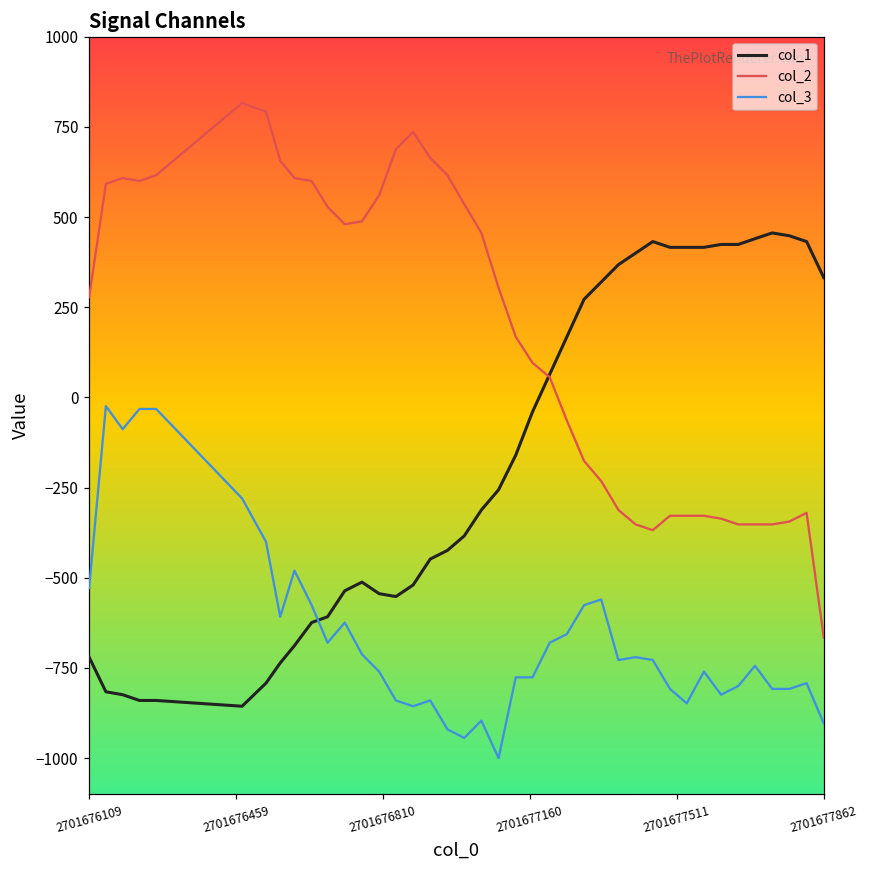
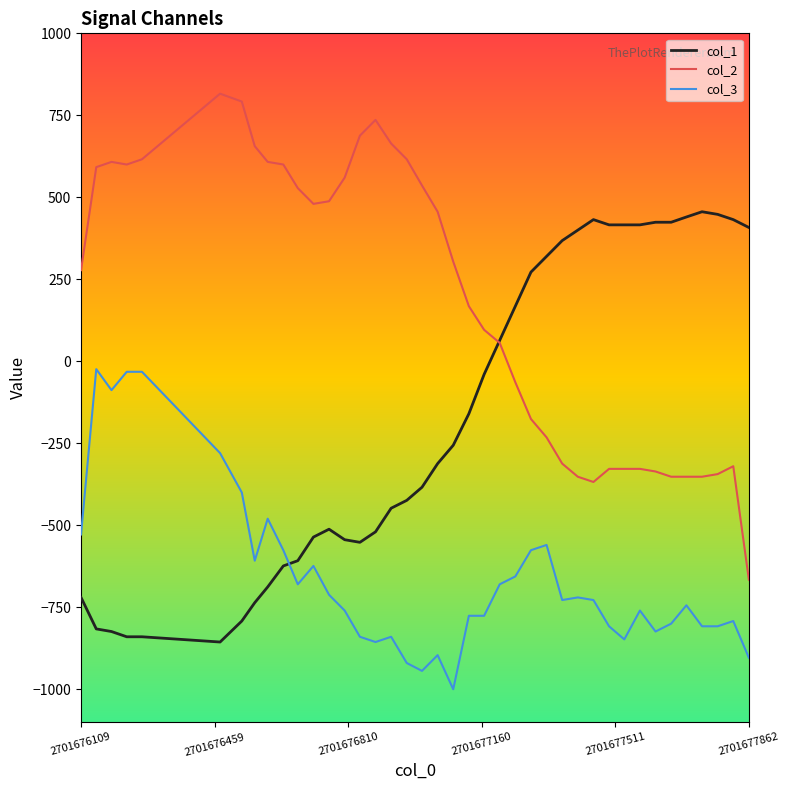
  {
    "col_1": {
      "2701676109": -720,
-     "2701677862": 330
+     "2701677862": 410
    },
    "col_2": {
      "2701676109": 280,
      "2701677862": -670
    },
    "col_3": {
      "2701676109": -530,
      "2701677862": -900
    }
  }
